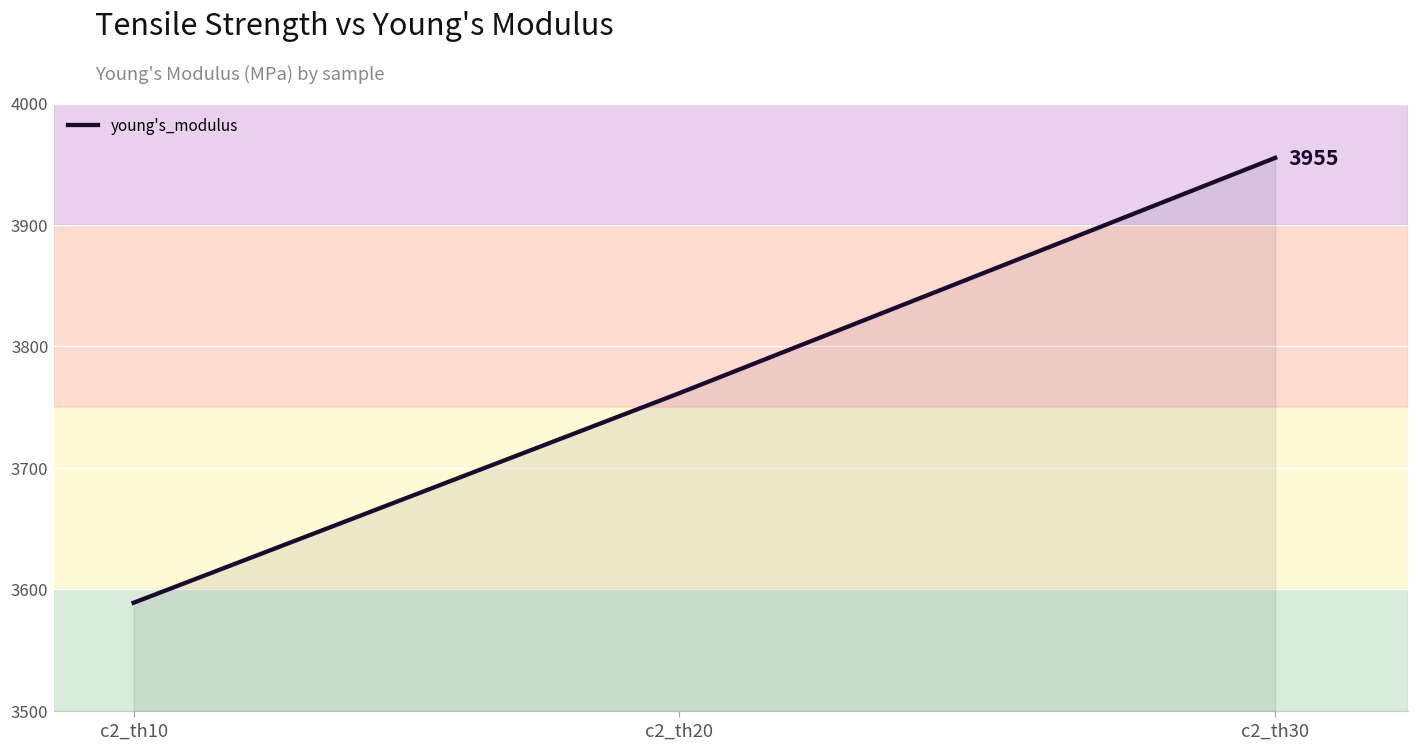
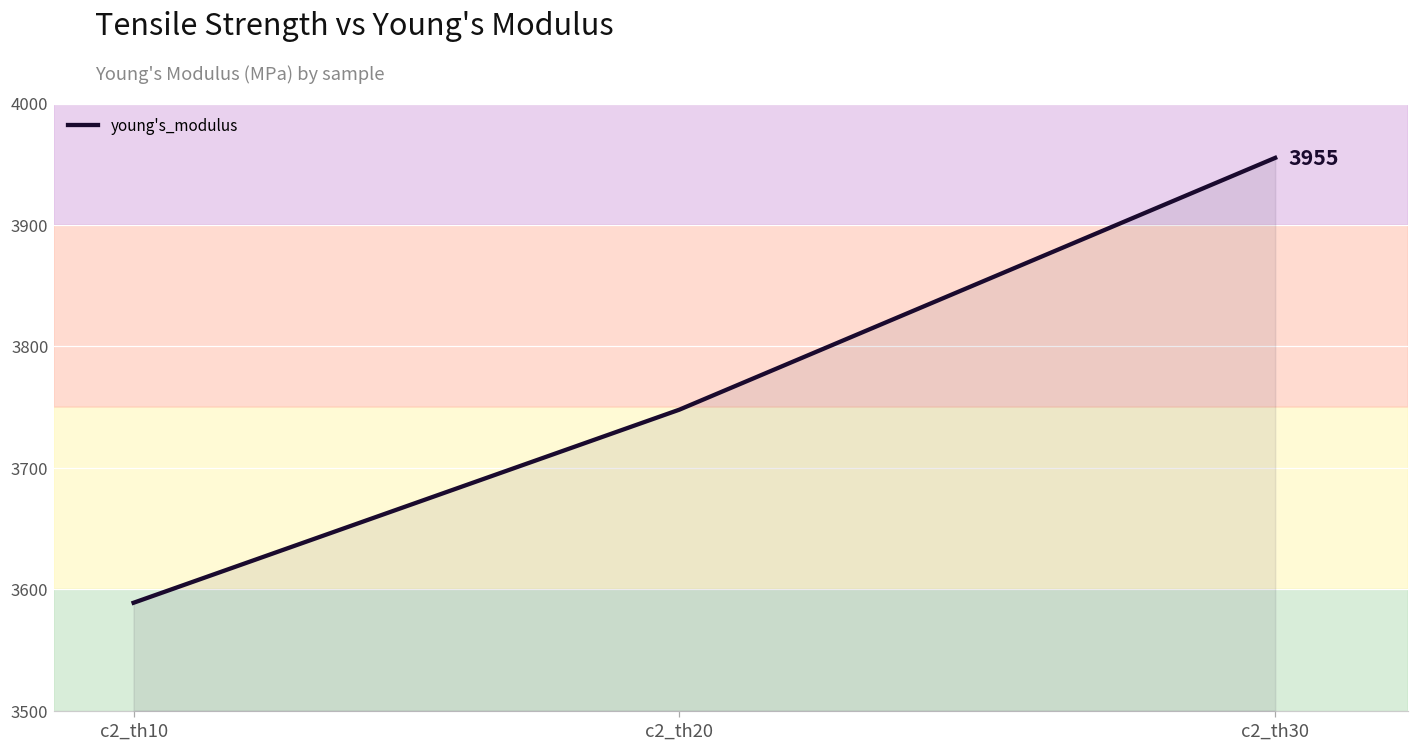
  {
    "c2_th10": 3589,
-   "c2_th20": 3762
+   "c2_th20": 3748
  }
